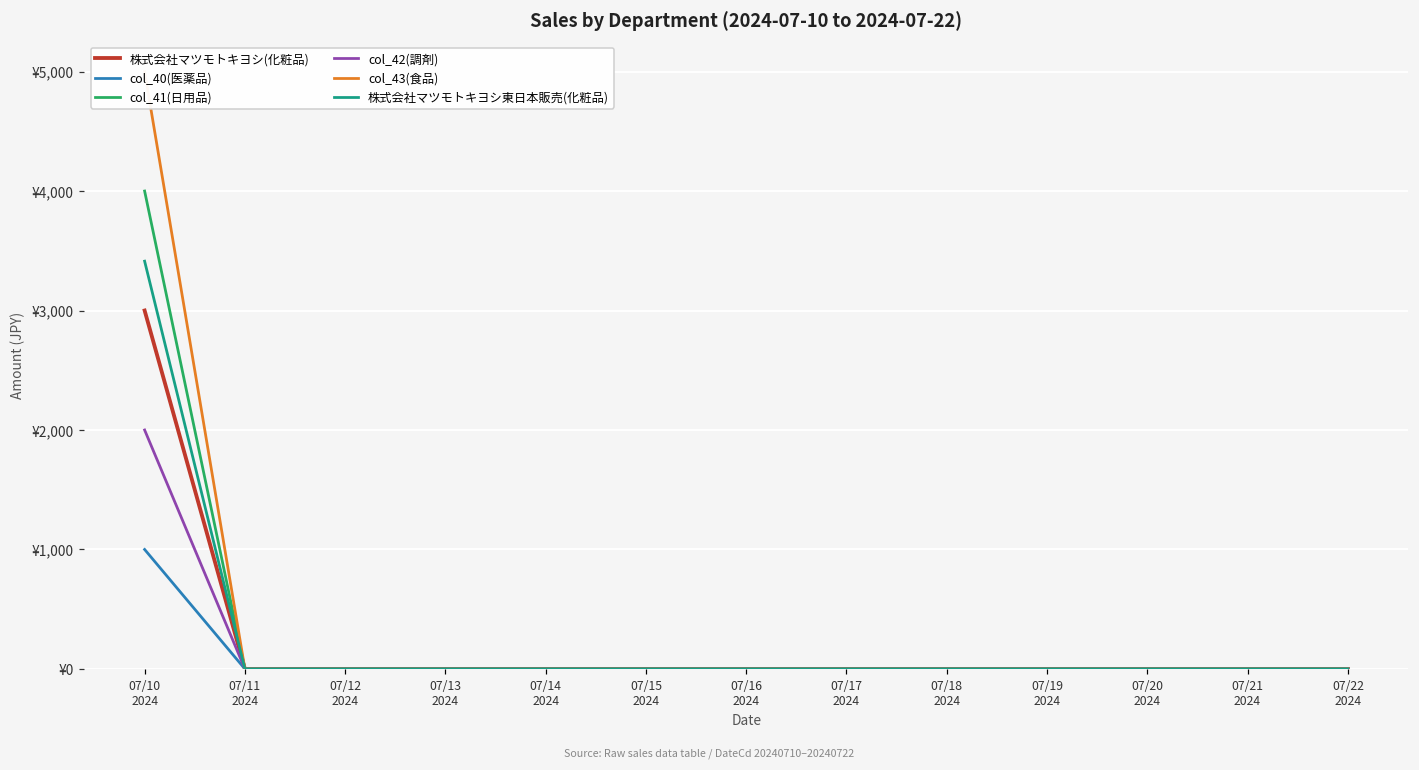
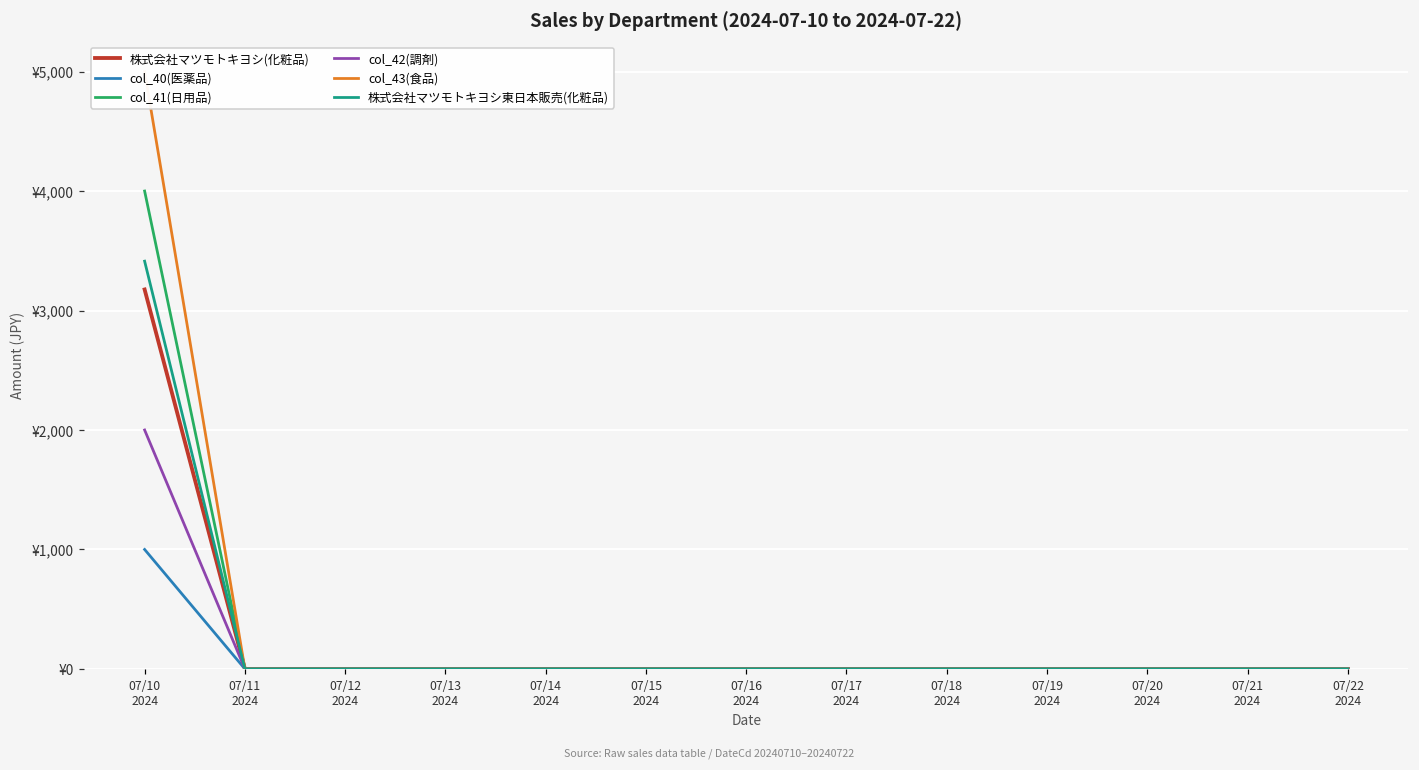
  {
    "株式会社マツモトキヨシ(化粧品)": {
-     "07/10 2024": "¥3,000"
+     "07/10 2024": "¥3,180"
    },
    "col_40(医薬品)": {
      "07/10 2024": "¥1,000"
    },
    "col_42(調剤)": {
      "07/10 2024": "¥2,000"
    }
  }
